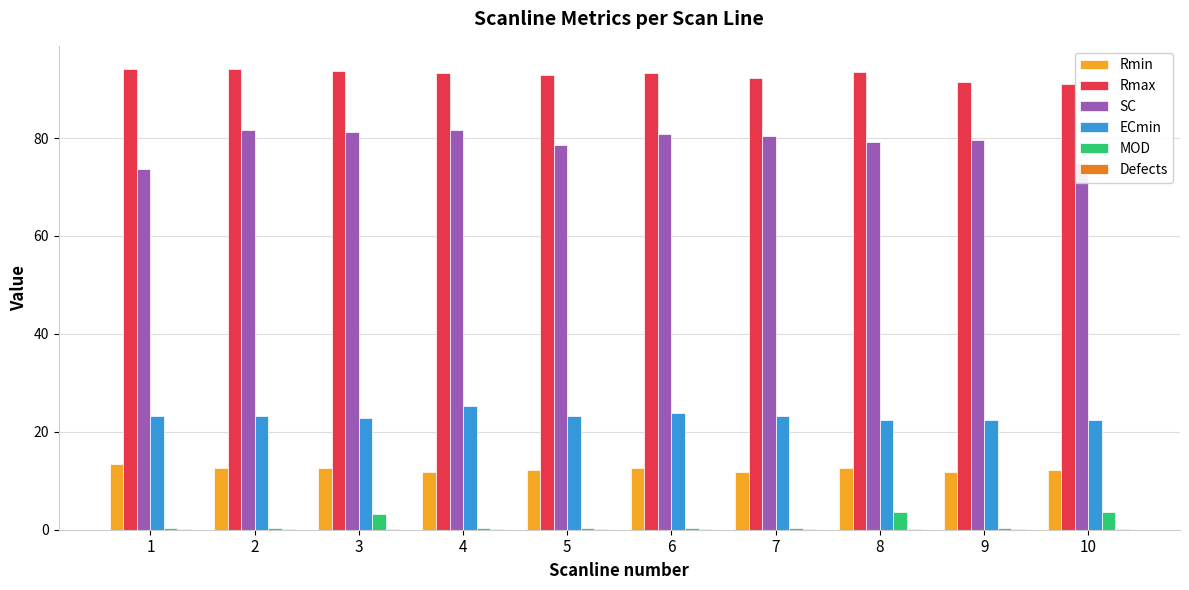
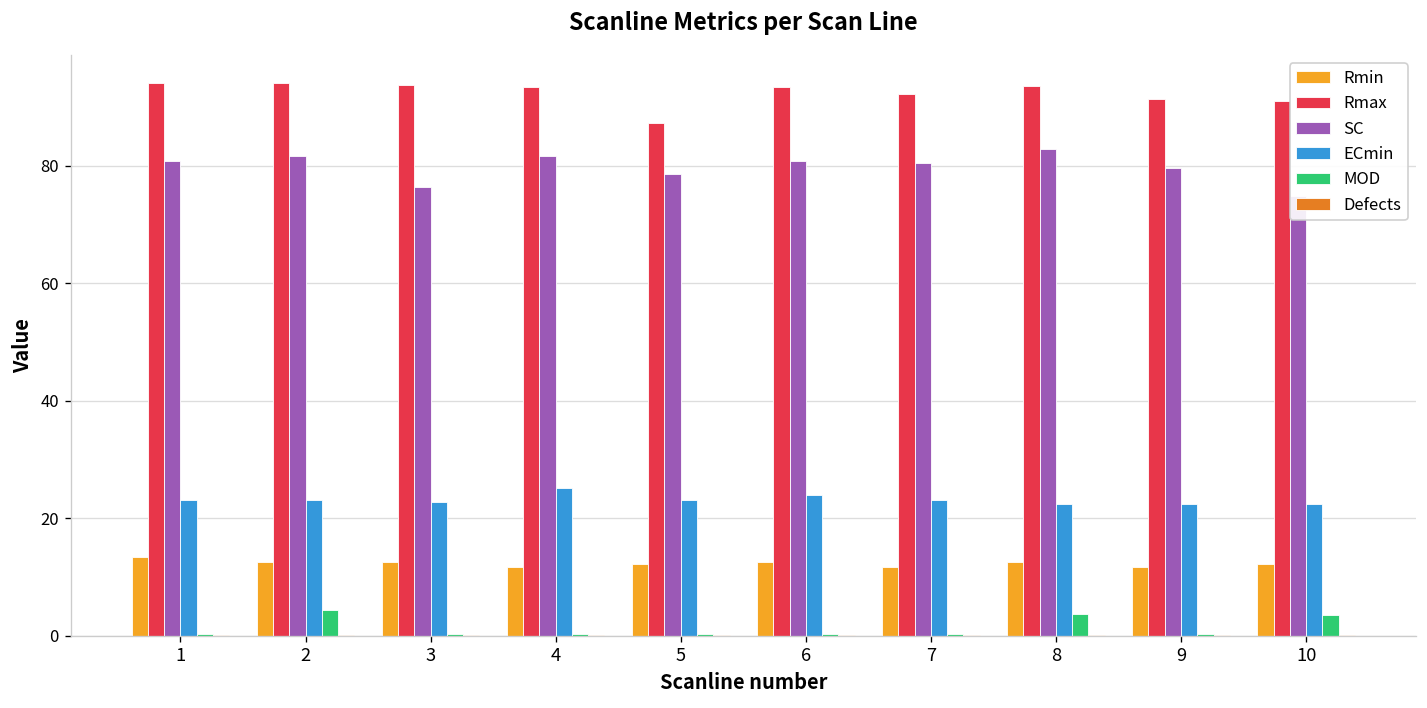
  {
    "Rmax": {
      "1": 94,
      "2": 94,
      "3": 94,
      "4": 93,
-     "5": 93,
+     "5": 87,
      "6": 93,
      "7": 92,
      "8": 94,
      "9": 91,
      "10": 91
    },
    "SC": {
-     "1": 74,
+     "1": 81,
      "2": 82,
-     "3": 81,
+     "3": 76,
      "4": 82,
      "5": 79,
      "6": 81,
      "7": 80,
-     "8": 79,
+     "8": 83,
      "9": 80
    },
    "ECmin": {
      "1": 23,
      "2": 23,
      "3": 23,
      "4": 25,
      "5": 23,
      "6": 24,
      "7": 23,
      "8": 22,
      "9": 22,
      "10": 22
    },
    "MOD": {
-     "2": 0,
-     "3": 3,
+     "2": 4,
+     "3": 0,
      "8": 4,
      "10": 4
    }
  }
